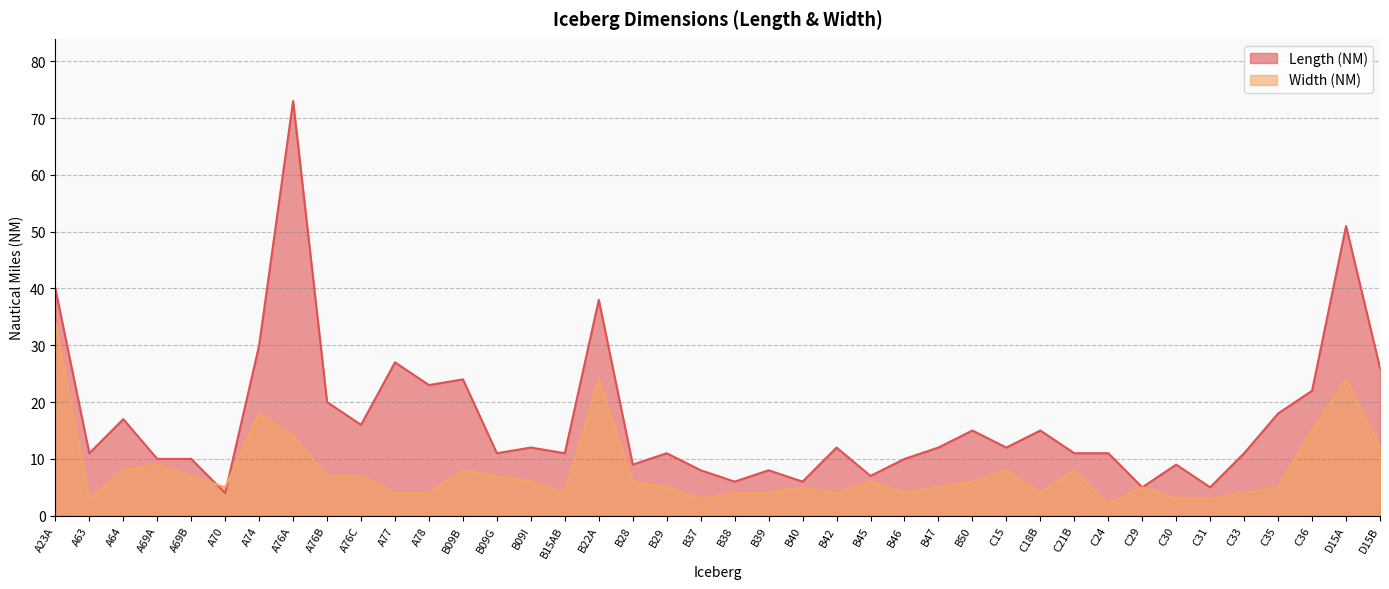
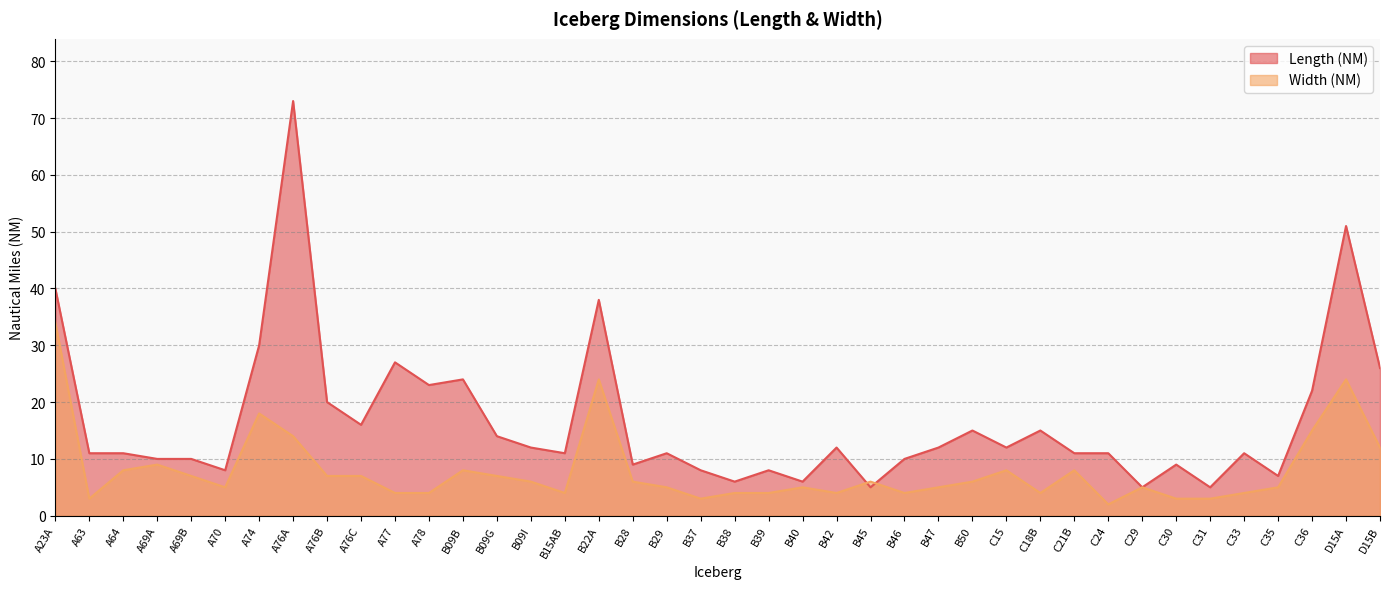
  {
    "Length (NM)": {
      "A23A": 40,
      "A63": 11,
-     "A64": 17,
+     "A64": 11,
      "A69A": 10,
      "A69B": 10,
-     "A70": 4,
+     "A70": 8,
      "A74": 30,
      "A76A": 73,
      "A76B": 20,
      "A76C": 16,
      "A77": 27,
      "A78": 23,
      "B09B": 24,
-     "B09G": 11,
+     "B09G": 14,
      "B09I": 12,
      "B15AB": 11,
      "B22A": 38,
      "B28": 9,
      "B29": 11,
      "B37": 8,
      "B38": 6,
      "B39": 8,
      "B40": 6,
      "B42": 12,
-     "B45": 7,
+     "B45": 5,
      "B46": 10,
      "B47": 12,
      "B50": 15,
      "C15": 12,
      "C18B": 15,
      "C21B": 11,
      "C24": 11,
      "C30": 9,
      "C31": 5,
      "C33": 11,
-     "C35": 18,
+     "C35": 7,
      "C36": 22,
      "D15A": 51,
      "D15B": 26
    },
    "Width (NM)": {
      "A23A": 34,
      "A63": 3,
      "A64": 8,
      "A69A": 9,
      "A69B": 7,
      "A70": 5,
      "A74": 18,
      "A76A": 14,
      "A76B": 7,
      "A76C": 7,
      "A77": 4,
      "A78": 4,
      "B09B": 8,
      "B09G": 7,
      "B09I": 6,
      "B15AB": 4,
      "B22A": 24,
      "B28": 6,
      "B29": 5,
      "B37": 3,
      "B38": 4,
      "B39": 4,
      "B40": 5,
      "B42": 4,
      "B45": 6,
      "B46": 4,
      "B47": 5,
      "B50": 6,
      "C15": 8,
      "C18B": 4,
      "C21B": 8,
      "C24": 2,
      "C30": 3,
      "C31": 3,
      "C33": 4,
      "C35": 5,
      "C36": 15,
      "D15A": 24,
      "D15B": 12
    }
  }
